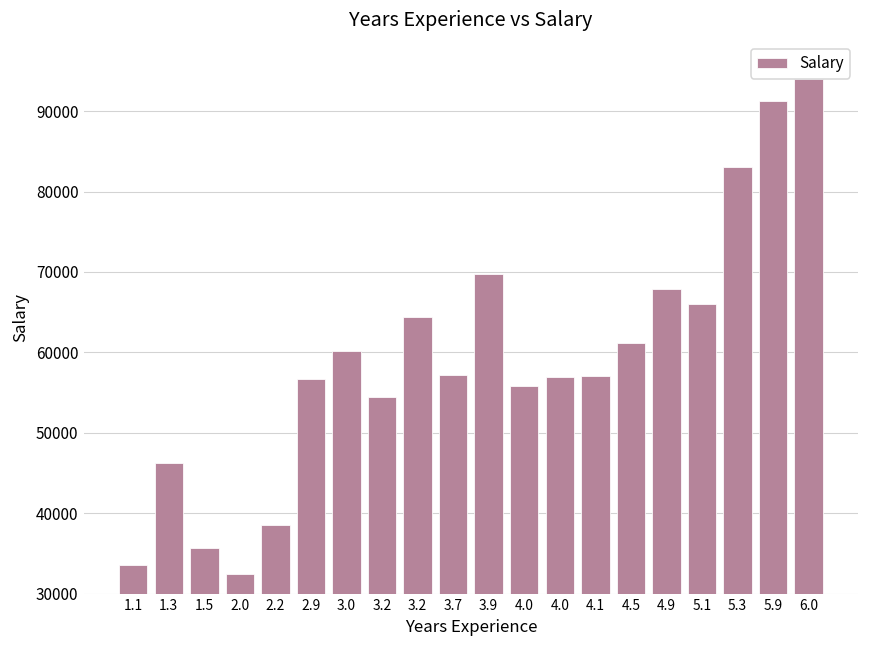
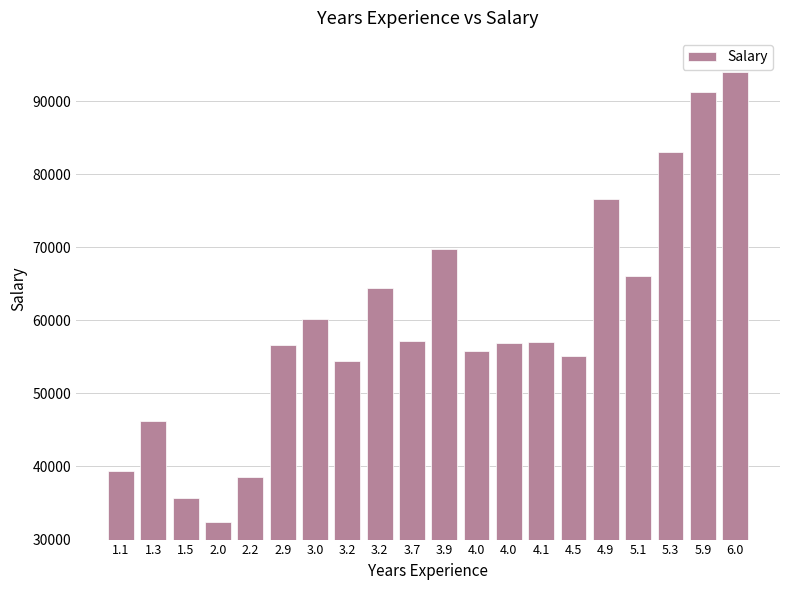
  {
-   "1.1": 34000,
+   "1.1": 39000,
    "1.3": 46000,
    "1.5": 36000,
    "2.0": 32000,
    "2.2": 39000,
    "2.9": 57000,
    "3.0": 60000,
    "3.7": 57000,
    "3.9": 70000,
    "4.1": 57000,
-   "4.5": 61000,
-   "4.9": 68000,
+   "4.5": 55000,
+   "4.9": 77000,
    "5.1": 66000,
    "5.3": 83000,
    "5.9": 91000,
    "6.0": 94000
  }
